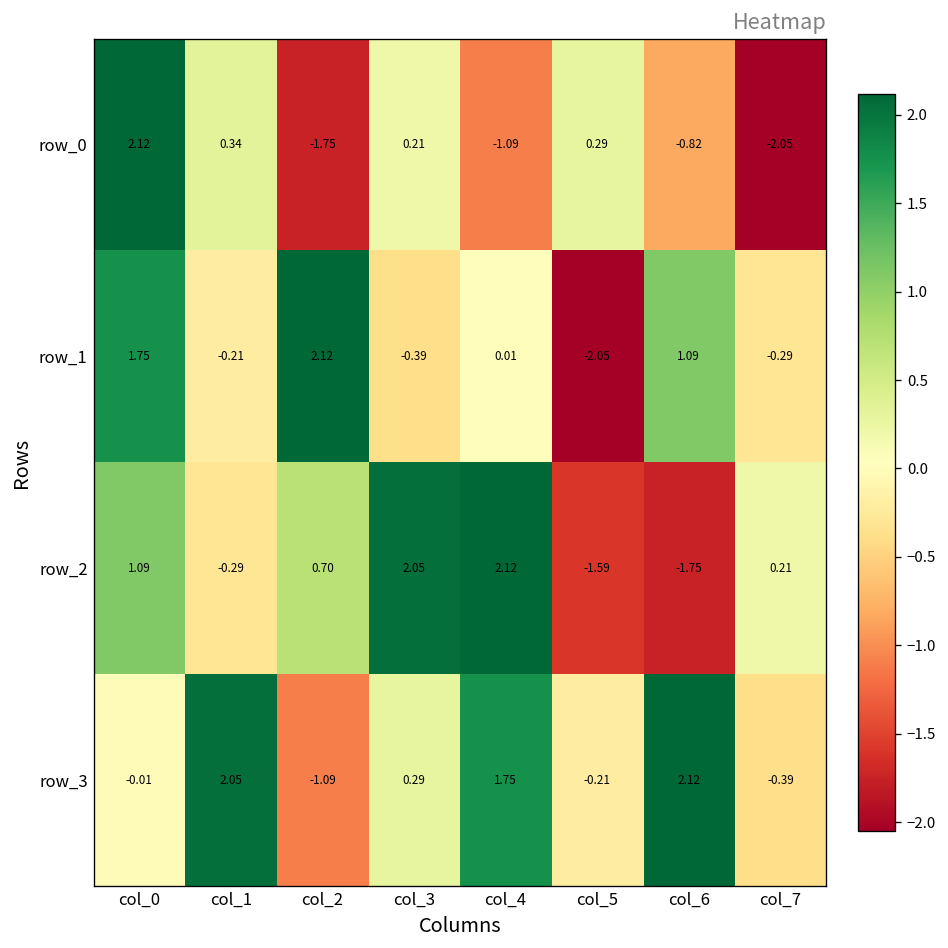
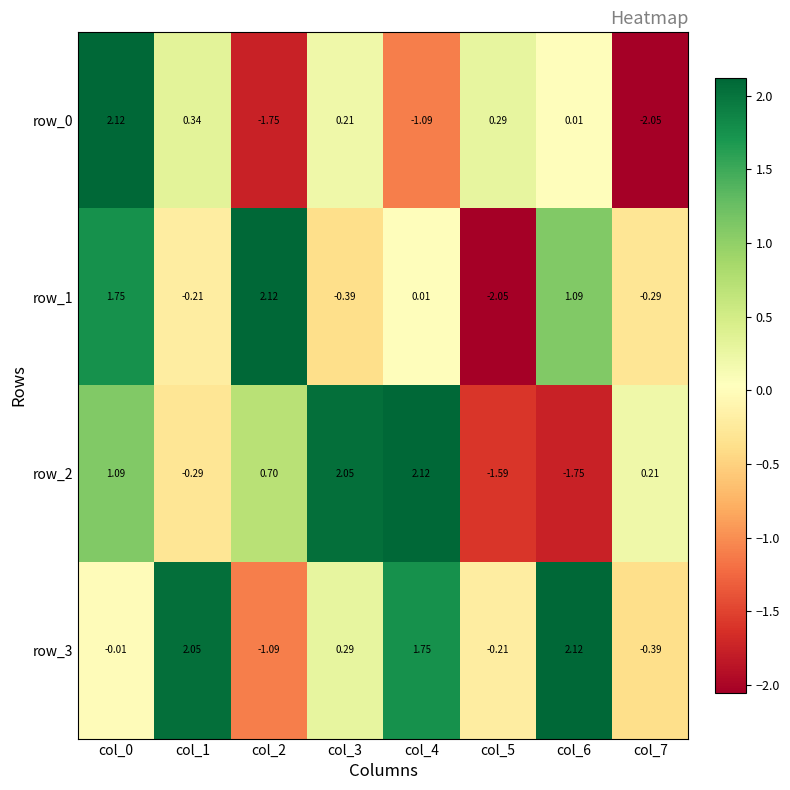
  {
    "row_0": {
      "col_0": 2.12,
      "col_1": 0.34,
      "col_2": -1.75,
      "col_3": 0.21,
      "col_4": -1.09,
      "col_5": 0.29,
-     "col_6": -0.82,
+     "col_6": 0.01,
      "col_7": -2.05
    },
    "row_1": {
      "col_0": 1.75,
      "col_1": -0.21,
      "col_2": 2.12,
      "col_3": -0.39,
      "col_4": 0.01,
      "col_5": -2.05,
      "col_6": 1.09,
      "col_7": -0.29
    },
    "row_2": {
      "col_0": 1.09,
      "col_1": -0.29,
      "col_2": 0.70,
      "col_3": 2.05,
      "col_4": 2.12,
      "col_5": -1.59,
      "col_6": -1.75,
      "col_7": 0.21
    },
    "row_3": {
      "col_0": -0.01,
      "col_1": 2.05,
      "col_2": -1.09,
      "col_3": 0.29,
      "col_4": 1.75,
      "col_5": -0.21,
      "col_6": 2.12,
      "col_7": -0.39
    }
  }
